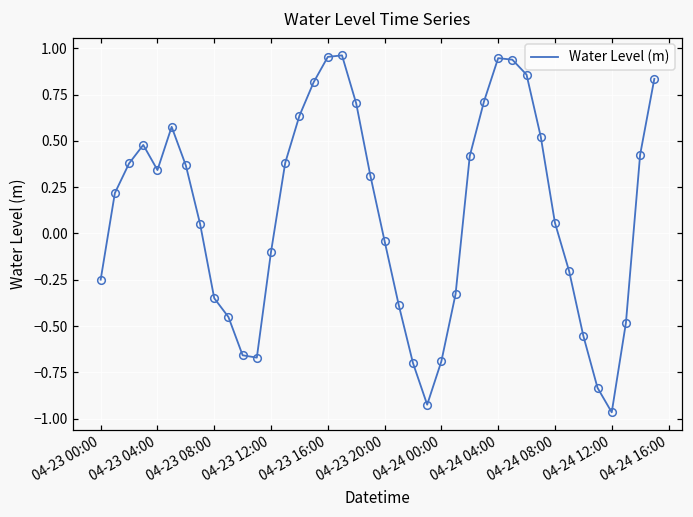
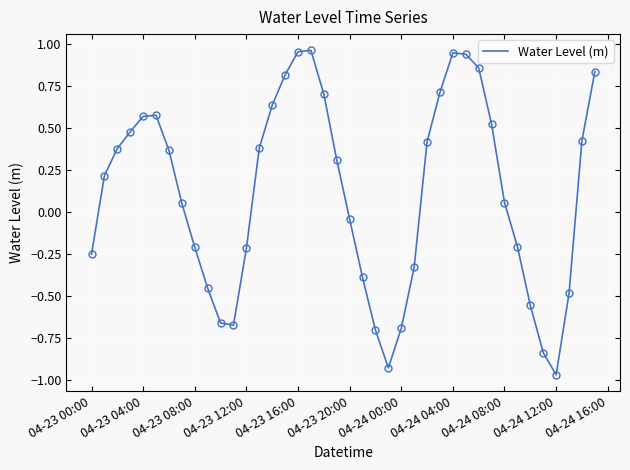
  {
    "04-23 00:00": -0.25,
-   "04-23 04:00": 0.34,
-   "04-23 08:00": -0.35,
-   "04-23 12:00": -0.10,
+   "04-23 04:00": 0.57,
+   "04-23 08:00": -0.21,
+   "04-23 12:00": -0.21,
    "04-23 16:00": 0.95,
    "04-23 20:00": -0.04,
    "04-24 00:00": -0.69,
    "04-24 04:00": 0.95,
    "04-24 08:00": 0.06,
    "04-24 12:00": -0.97
  }
